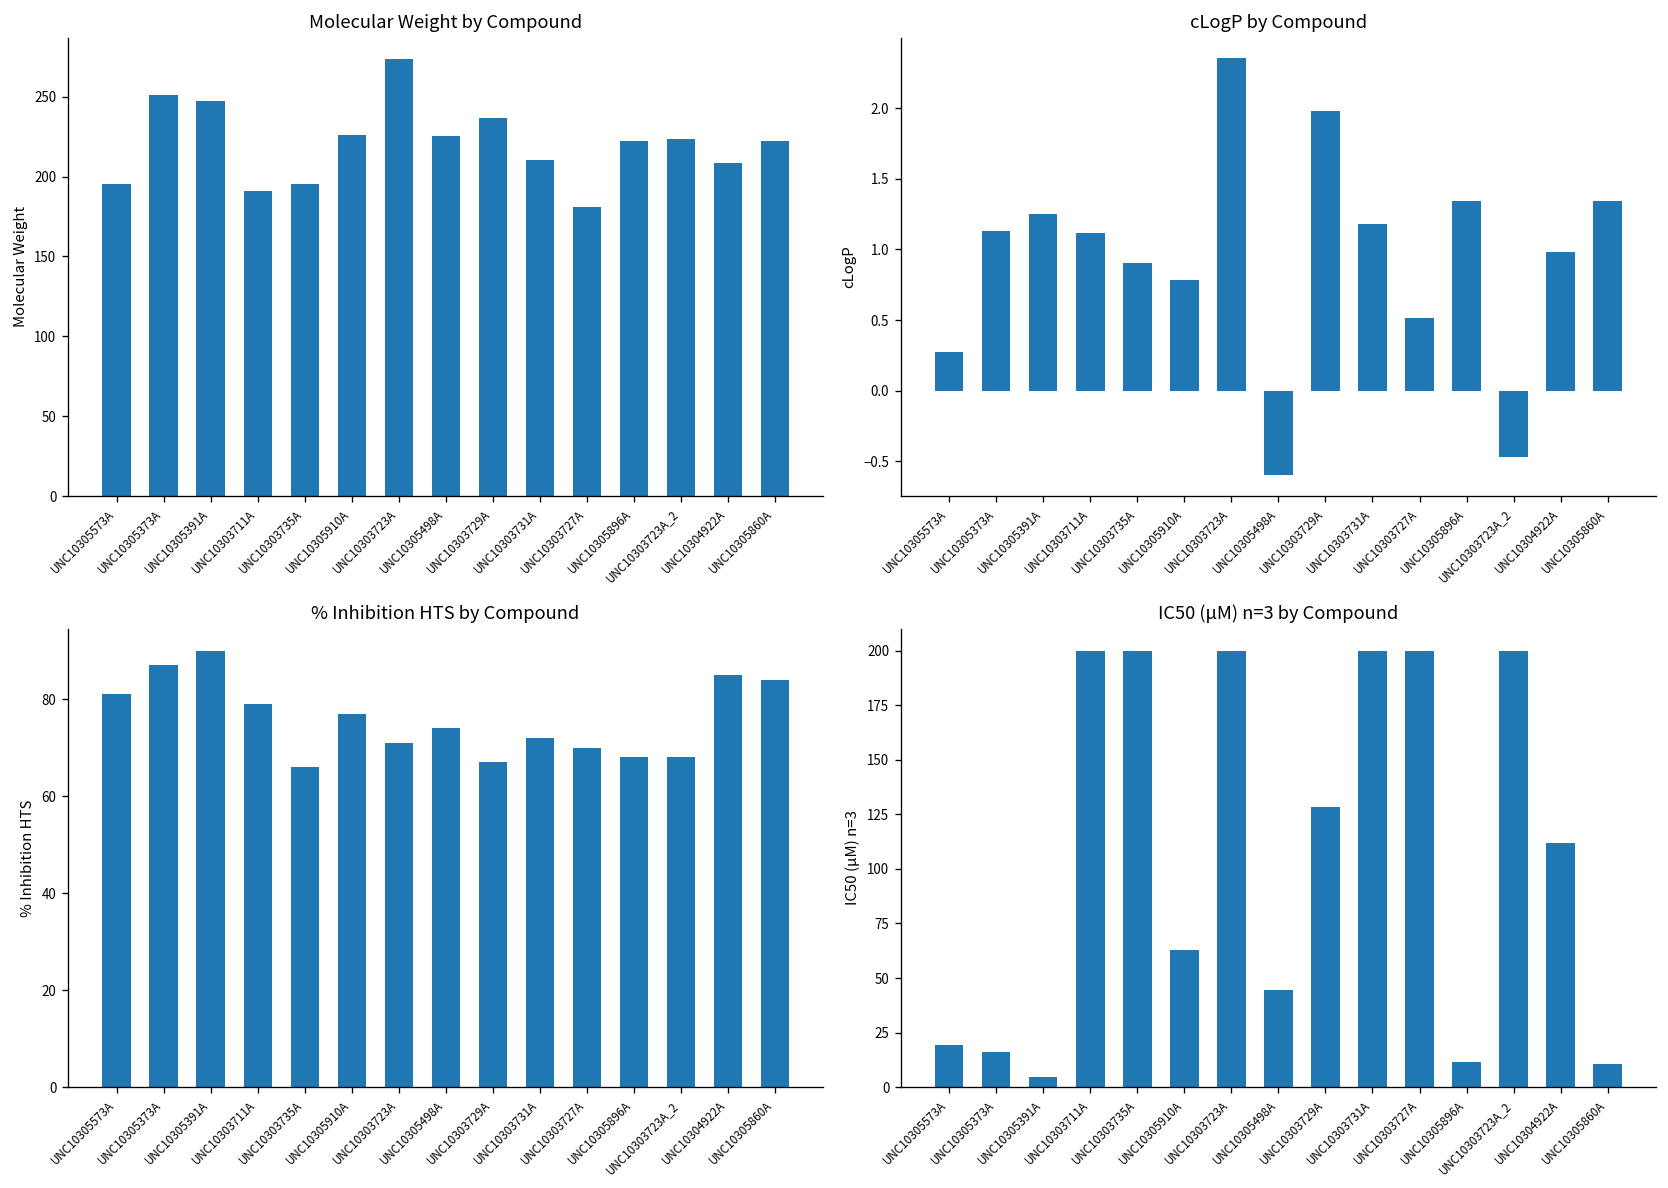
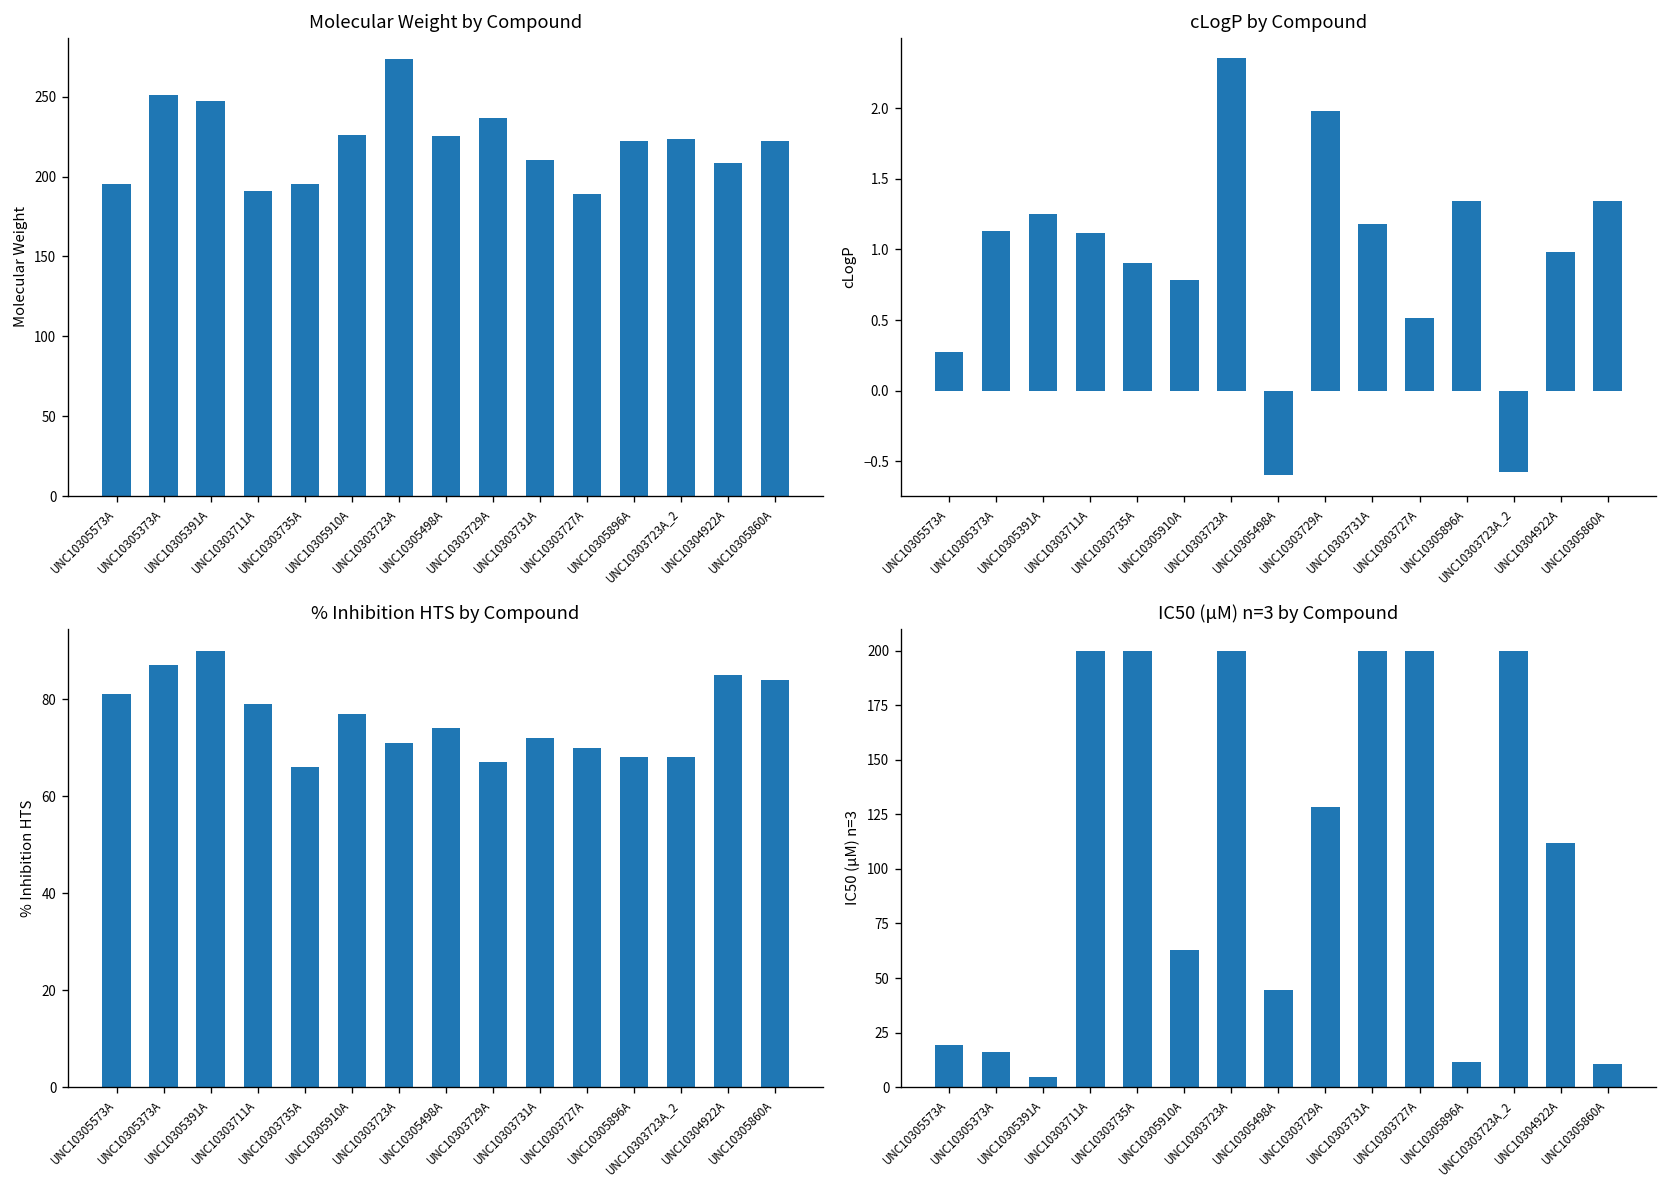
  {
    "Molecular Weight by Compound": {
      "UNC10305573A": 195,
      "UNC10305373A": 251,
      "UNC10305391A": 247,
      "UNC10303711A": 191,
      "UNC10303735A": 195,
      "UNC10305910A": 226,
      "UNC10303723A": 273,
      "UNC10305498A": 225,
      "UNC10303729A": 236,
      "UNC10303731A": 210,
-     "UNC10303727A": 181,
+     "UNC10303727A": 189,
      "UNC10305896A": 222,
      "UNC10303723A_2": 223,
      "UNC10304922A": 208,
      "UNC10305860A": 222
    },
    "cLogP by Compound": {
      "UNC10305573A": 0.27,
      "UNC10305373A": 1.13,
      "UNC10305391A": 1.25,
      "UNC10303711A": 1.12,
      "UNC10303735A": 0.90,
      "UNC10305910A": 0.79,
      "UNC10303723A": 2.35,
      "UNC10305498A": -0.60,
      "UNC10303729A": 1.98,
      "UNC10303731A": 1.18,
      "UNC10303727A": 0.52,
      "UNC10305896A": 1.34,
-     "UNC10303723A_2": -0.47,
+     "UNC10303723A_2": -0.58,
      "UNC10304922A": 0.98,
      "UNC10305860A": 1.34
    },
    "% Inhibition HTS by Compound": {
      "UNC10305573A": 81,
      "UNC10305373A": 87,
      "UNC10305391A": 90,
      "UNC10303711A": 79,
      "UNC10303735A": 66,
      "UNC10305910A": 77,
      "UNC10303723A": 71,
      "UNC10305498A": 74,
      "UNC10303729A": 67,
      "UNC10303731A": 72,
      "UNC10303727A": 70,
      "UNC10305896A": 68,
      "UNC10303723A_2": 68,
      "UNC10304922A": 85,
      "UNC10305860A": 84
    },
    "IC50 (μM) n=3 by Compound": {
      "UNC10305573A": 19,
      "UNC10305373A": 16,
      "UNC10305391A": 5,
      "UNC10303711A": 200,
      "UNC10303735A": 200,
      "UNC10305910A": 63,
      "UNC10303723A": 200,
      "UNC10305498A": 44,
      "UNC10303729A": 128,
      "UNC10303731A": 200,
      "UNC10303727A": 200,
      "UNC10305896A": 12,
      "UNC10303723A_2": 200,
      "UNC10304922A": 112,
      "UNC10305860A": 10
    }
  }
